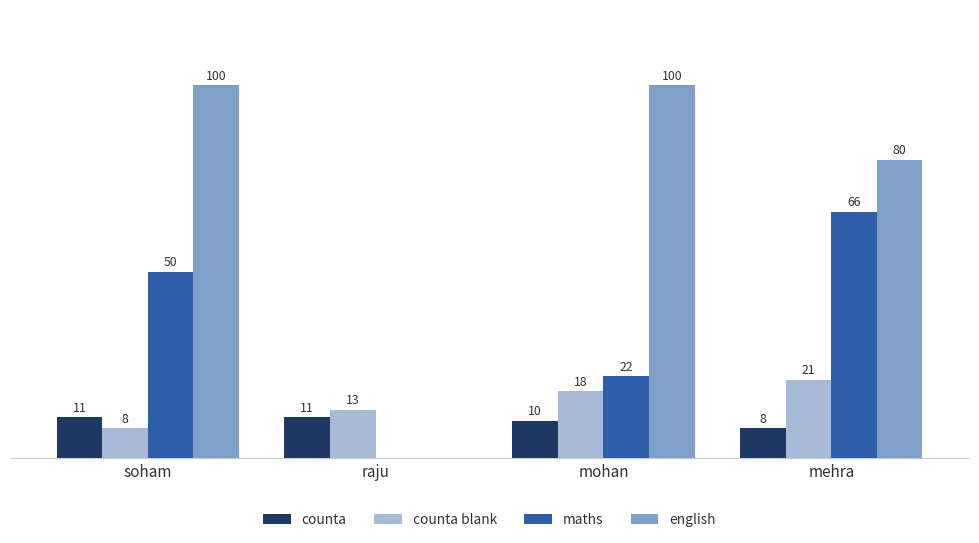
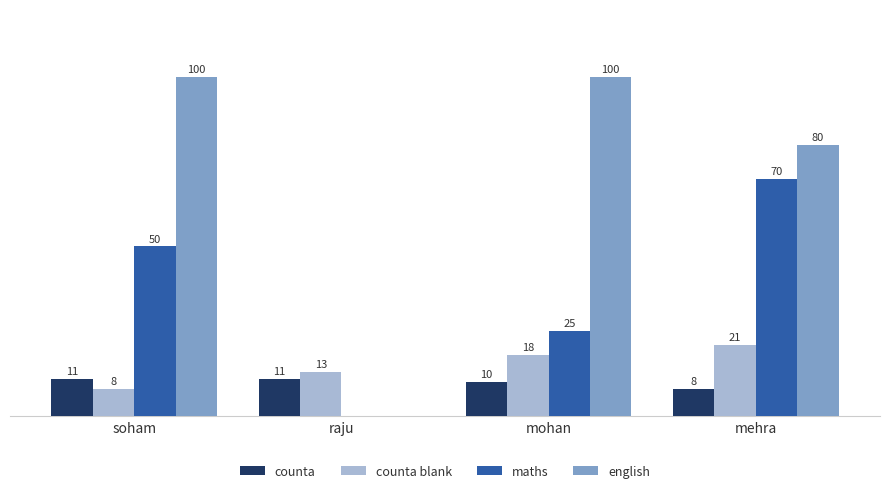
  {
    "counta": {
      "soham": 11,
      "raju": 11,
      "mohan": 10,
      "mehra": 8
    },
    "maths": {
      "soham": 50,
-     "mohan": 22,
-     "mehra": 66
+     "mohan": 25,
+     "mehra": 70
    }
  }
